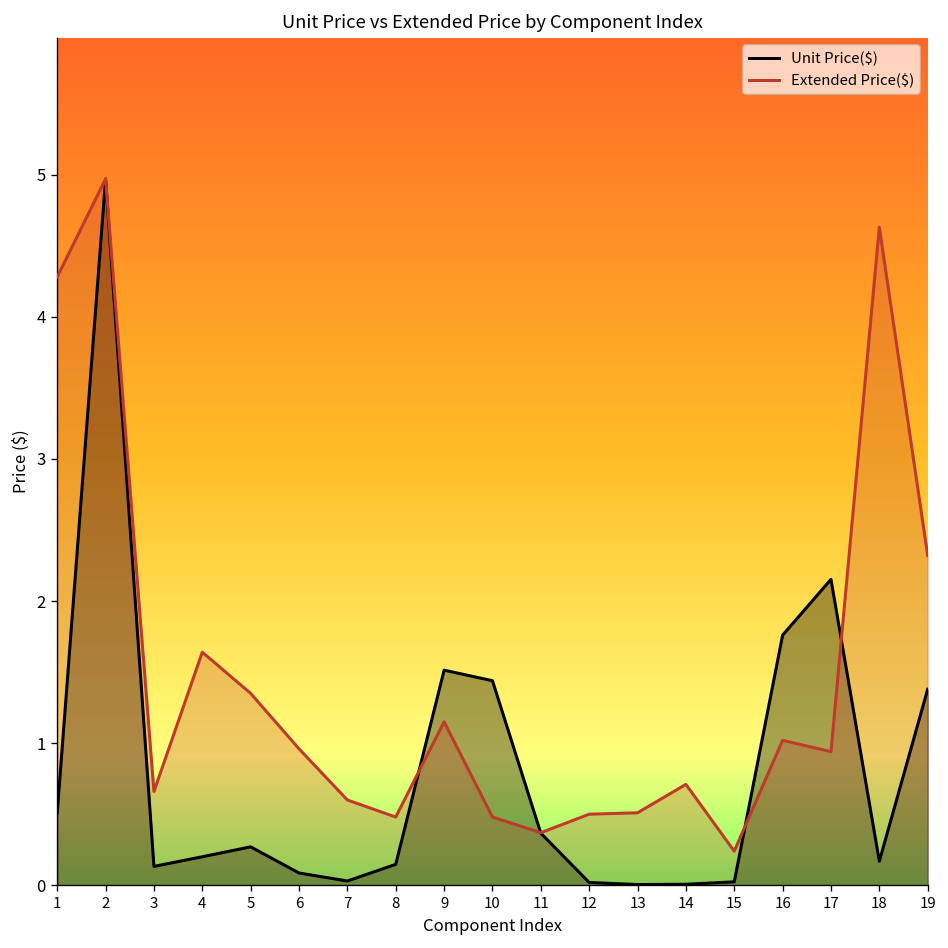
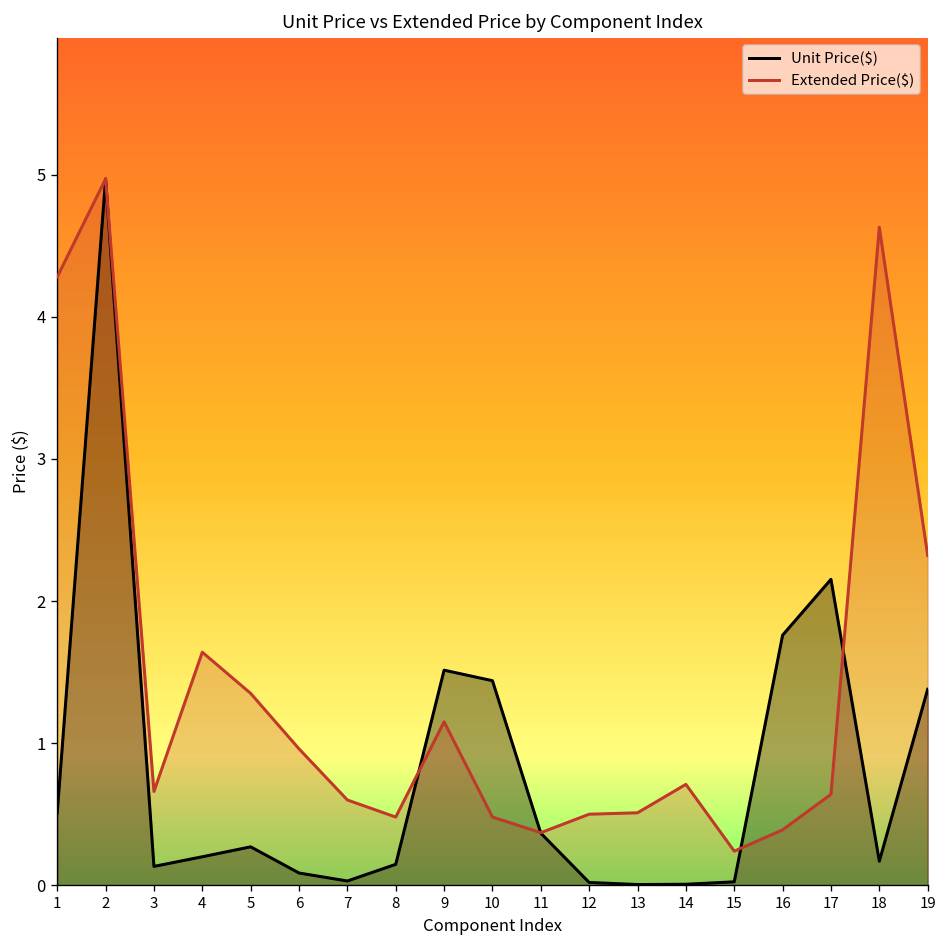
  {
    "Unit Price($)": {
      "1": 0.51,
      "3": 0.13,
      "4": 0.20,
      "5": 0.27,
      "6": 0.09,
      "7": 0.03,
      "8": 0.15,
      "9": 1.51,
      "10": 1.44,
      "12": 0.02,
      "13": 0.01,
      "14": 0.01,
      "15": 0.02,
      "16": 1.76,
      "17": 2.15,
      "18": 0.17,
      "19": 1.38
    },
    "Extended Price($)": {
      "1": 4.28,
      "3": 0.66,
      "4": 1.64,
      "5": 1.35,
      "6": 0.96,
      "7": 0.60,
      "8": 0.48,
      "9": 1.15,
      "10": 0.48,
      "12": 0.50,
      "13": 0.51,
      "14": 0.71,
      "15": 0.24,
-     "16": 1.02,
-     "17": 0.94,
+     "16": 0.39,
+     "17": 0.64,
      "18": 4.63,
      "19": 2.32
    }
  }
